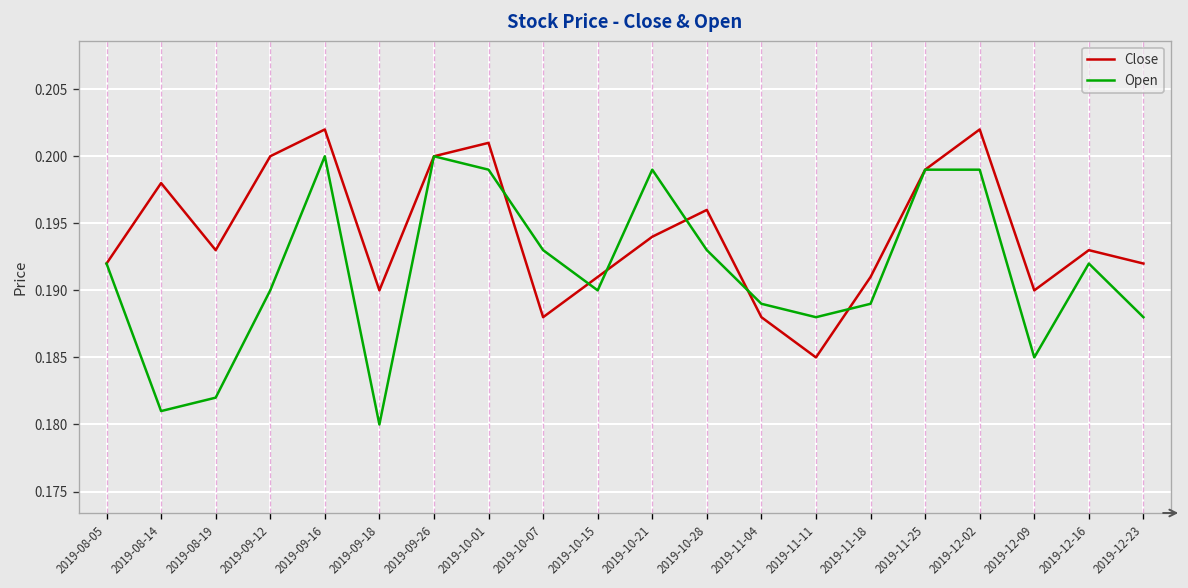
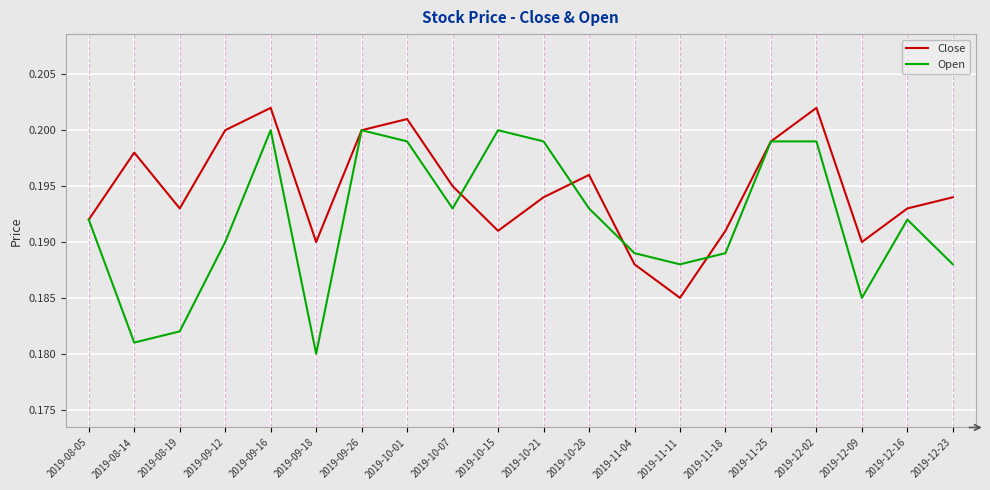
  {
    "Close": {
      "2019-08-14": 0.198,
      "2019-08-19": 0.193,
      "2019-09-12": 0.200,
      "2019-09-16": 0.202,
      "2019-09-18": 0.190,
      "2019-10-01": 0.201,
-     "2019-10-07": 0.188,
+     "2019-10-07": 0.195,
      "2019-10-15": 0.191,
      "2019-10-21": 0.194,
      "2019-10-28": 0.196,
      "2019-11-04": 0.188,
      "2019-11-11": 0.185,
      "2019-11-18": 0.191,
      "2019-12-02": 0.202,
      "2019-12-09": 0.190,
      "2019-12-16": 0.193,
-     "2019-12-23": 0.192
+     "2019-12-23": 0.194
    },
    "Open": {
      "2019-08-14": 0.1810,
      "2019-08-19": 0.1820,
      "2019-09-12": 0.19,
      "2019-09-16": 0.20,
      "2019-09-18": 0.18,
      "2019-10-01": 0.1990,
      "2019-10-07": 0.1930,
-     "2019-10-15": 0.19,
+     "2019-10-15": 0.20,
      "2019-10-21": 0.1990,
      "2019-10-28": 0.1930,
      "2019-11-04": 0.1890,
      "2019-11-11": 0.1880,
      "2019-11-18": 0.1890,
      "2019-12-02": 0.1990,
      "2019-12-09": 0.1850,
      "2019-12-16": 0.1920,
      "2019-12-23": 0.1880
    }
  }
